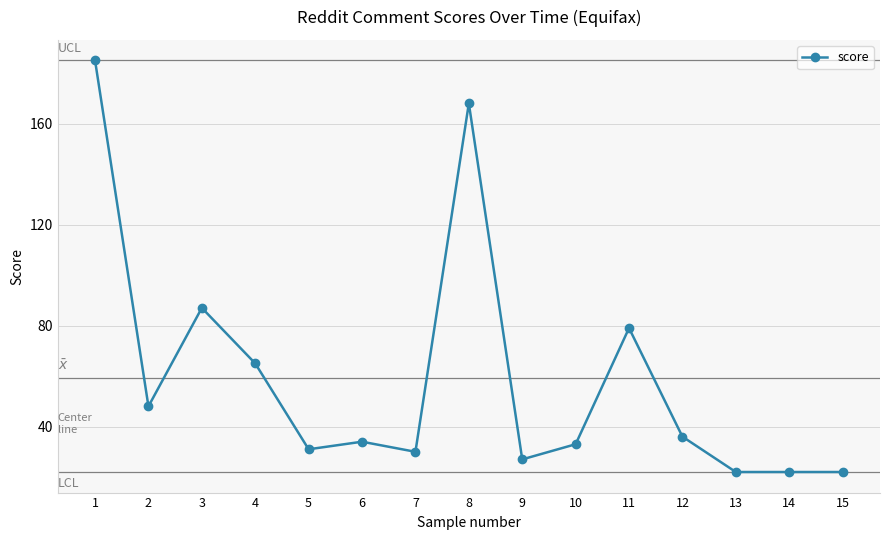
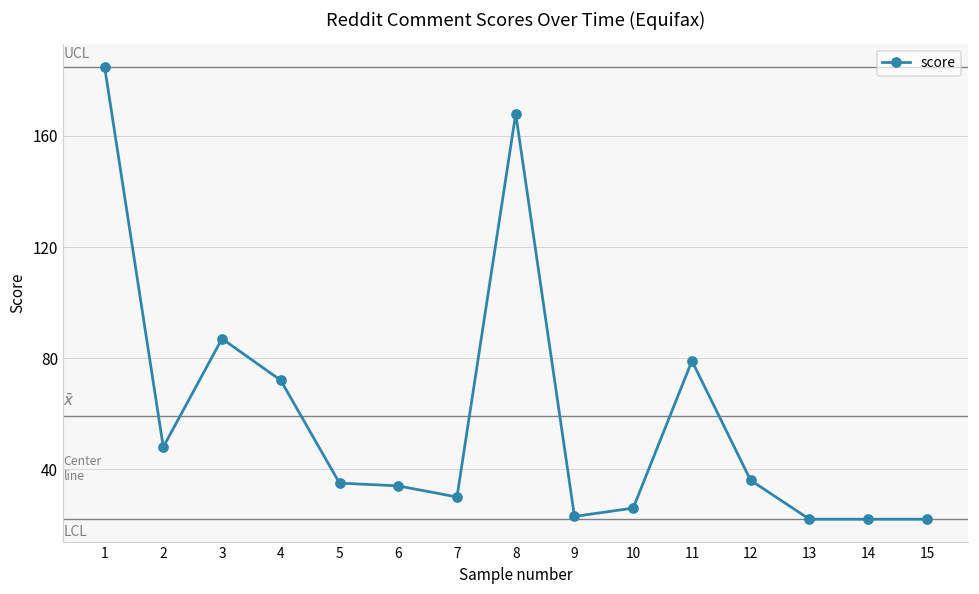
  {
    "1": 185,
    "2": 48,
    "3": 87,
-   "4": 65,
-   "5": 31,
+   "4": 72,
+   "5": 35,
    "6": 34,
    "7": 30,
    "8": 168,
-   "9": 27,
-   "10": 33,
+   "9": 23,
+   "10": 26,
    "11": 79,
    "12": 36,
    "13": 22,
    "14": 22,
    "15": 22
  }
